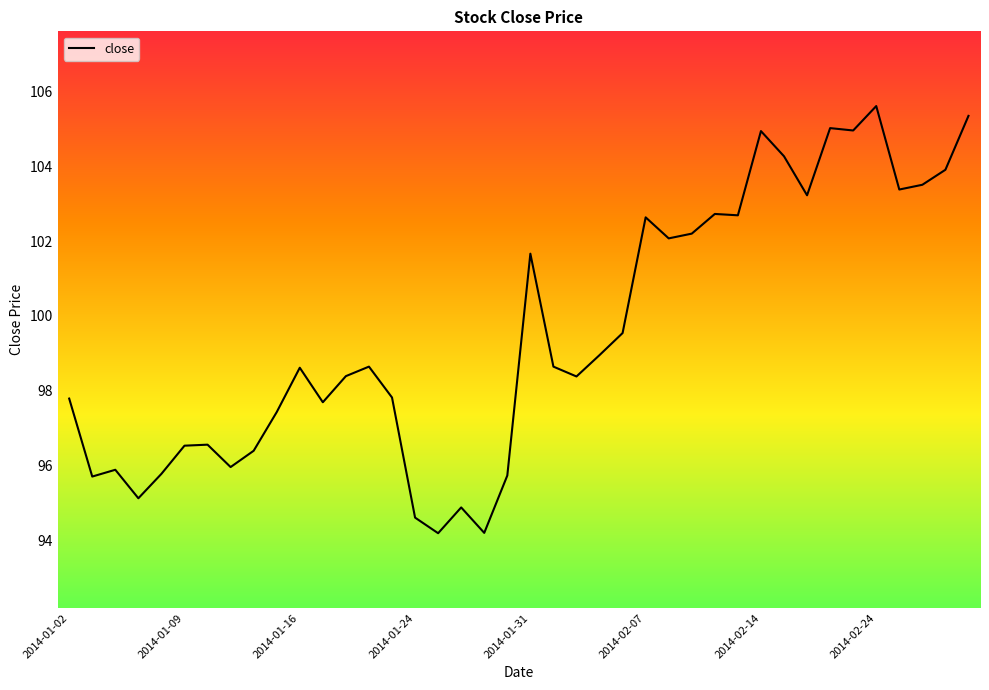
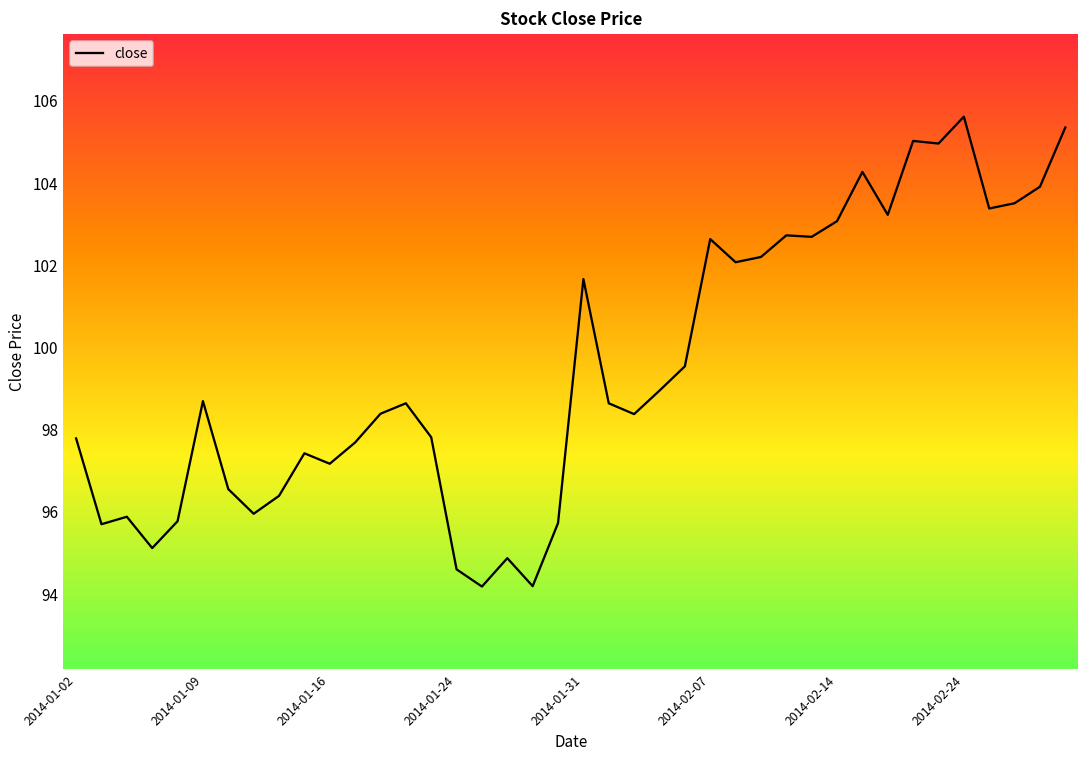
  {
    "2014-01-02": 97.8,
-   "2014-01-09": 96.5,
-   "2014-01-16": 98.6,
+   "2014-01-09": 98.7,
+   "2014-01-16": 97.2,
    "2014-01-24": 94.6,
    "2014-01-31": 101.7,
    "2014-02-07": 102.6,
-   "2014-02-14": 104.9,
+   "2014-02-14": 103.1,
    "2014-02-24": 105.6
  }
